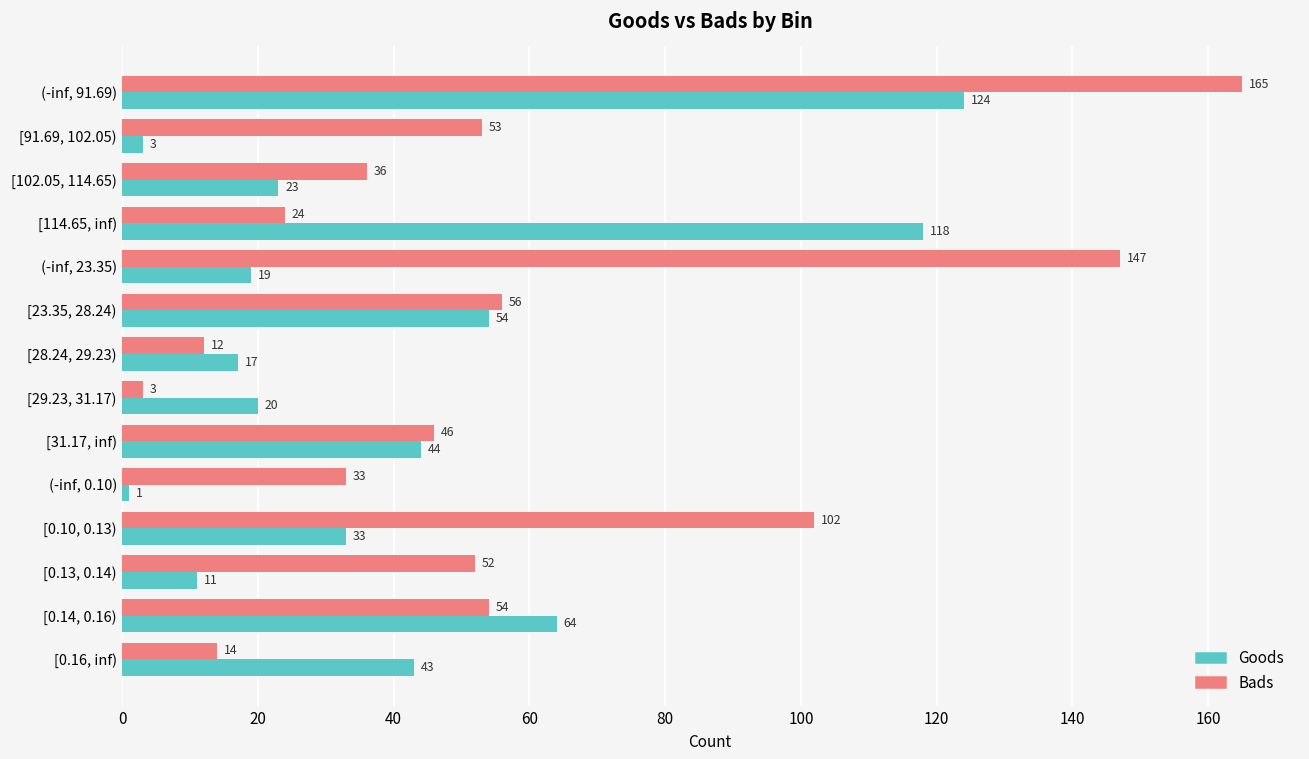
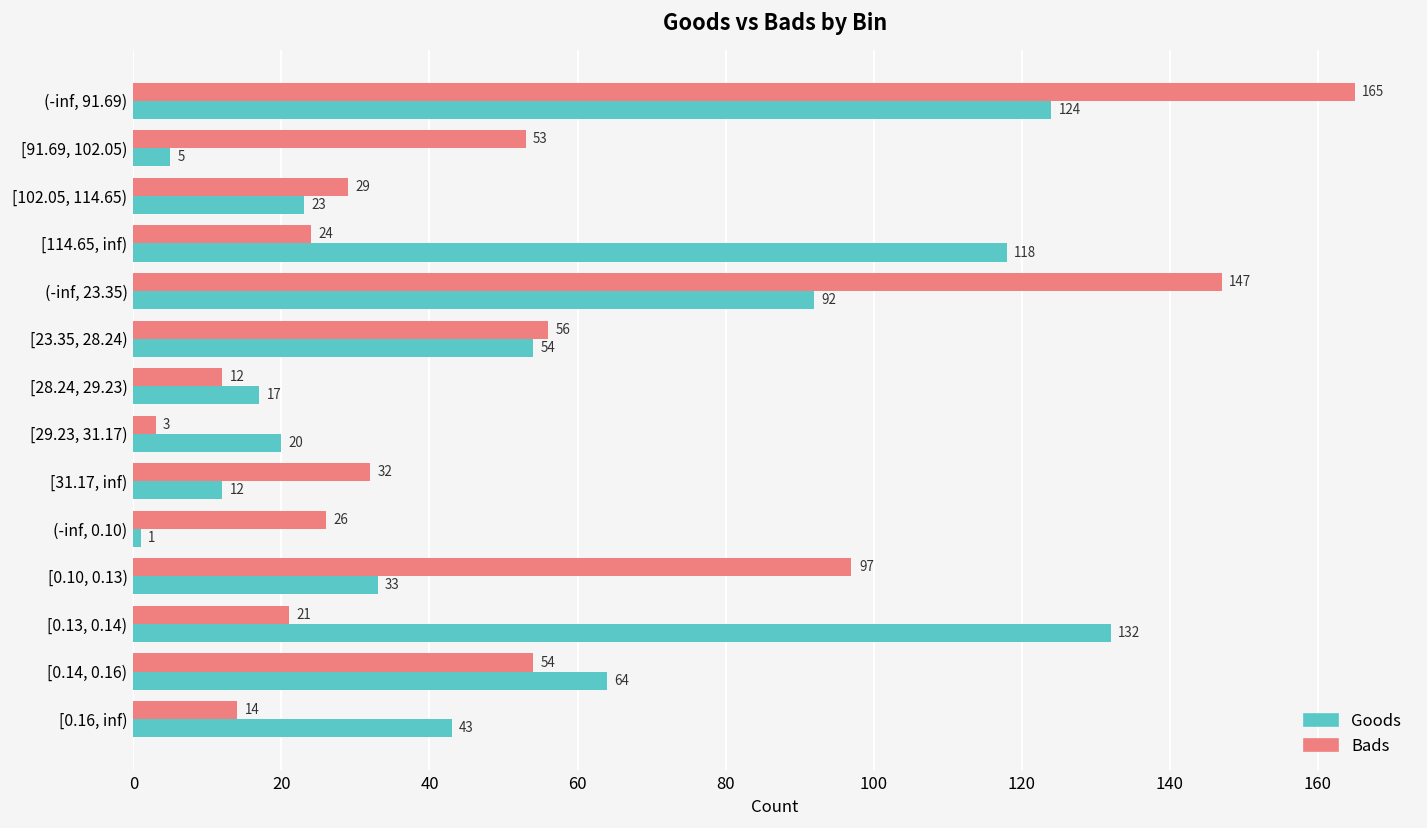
  {
    "Goods": {
      "(-inf, 91.69)": 124,
-     "[91.69, 102.05)": 3,
+     "[91.69, 102.05)": 5,
      "[102.05, 114.65)": 23,
      "[114.65, inf)": 118,
-     "(-inf, 23.35)": 19,
+     "(-inf, 23.35)": 92,
      "[23.35, 28.24)": 54,
      "[28.24, 29.23)": 17,
      "[29.23, 31.17)": 20,
-     "[31.17, inf)": 44,
+     "[31.17, inf)": 12,
      "(-inf, 0.10)": 1,
      "[0.10, 0.13)": 33,
-     "[0.13, 0.14)": 11,
+     "[0.13, 0.14)": 132,
      "[0.14, 0.16)": 64,
      "[0.16, inf)": 43
    },
    "Bads": {
      "(-inf, 91.69)": 165,
      "[91.69, 102.05)": 53,
-     "[102.05, 114.65)": 36,
+     "[102.05, 114.65)": 29,
      "[114.65, inf)": 24,
      "(-inf, 23.35)": 147,
      "[23.35, 28.24)": 56,
      "[28.24, 29.23)": 12,
      "[29.23, 31.17)": 3,
-     "[31.17, inf)": 46,
-     "(-inf, 0.10)": 33,
-     "[0.10, 0.13)": 102,
-     "[0.13, 0.14)": 52,
+     "[31.17, inf)": 32,
+     "(-inf, 0.10)": 26,
+     "[0.10, 0.13)": 97,
+     "[0.13, 0.14)": 21,
      "[0.14, 0.16)": 54,
      "[0.16, inf)": 14
    }
  }
